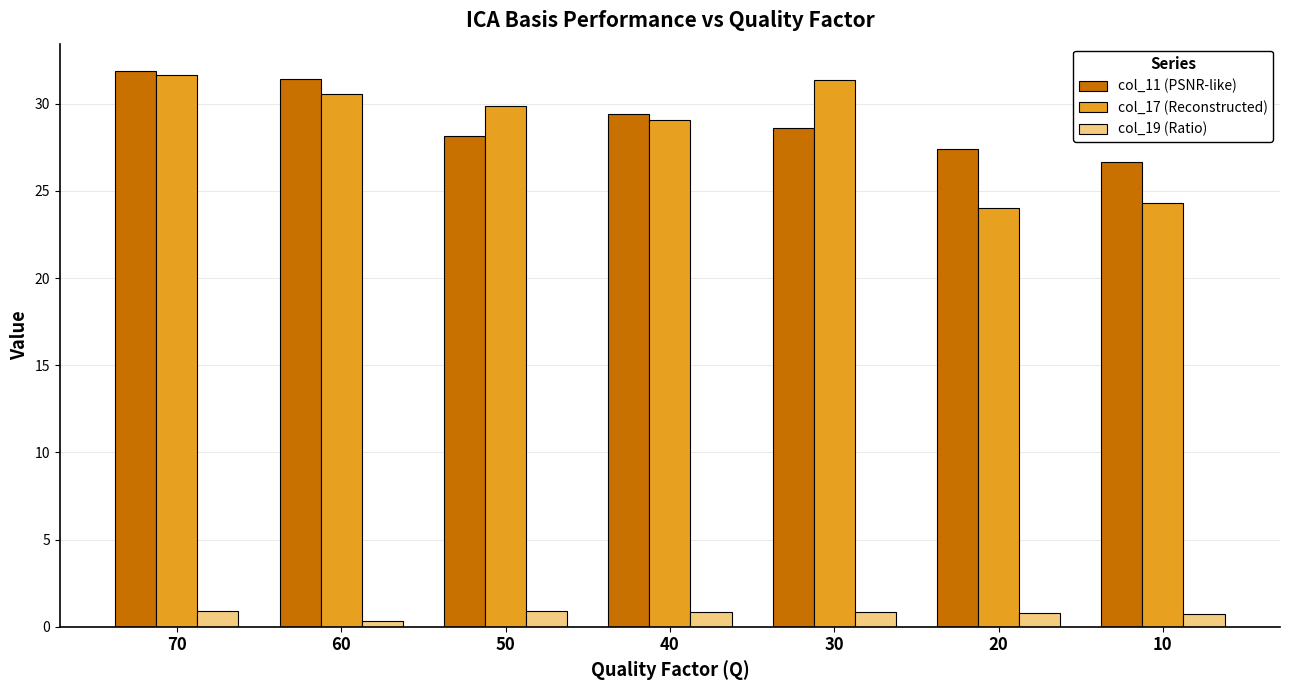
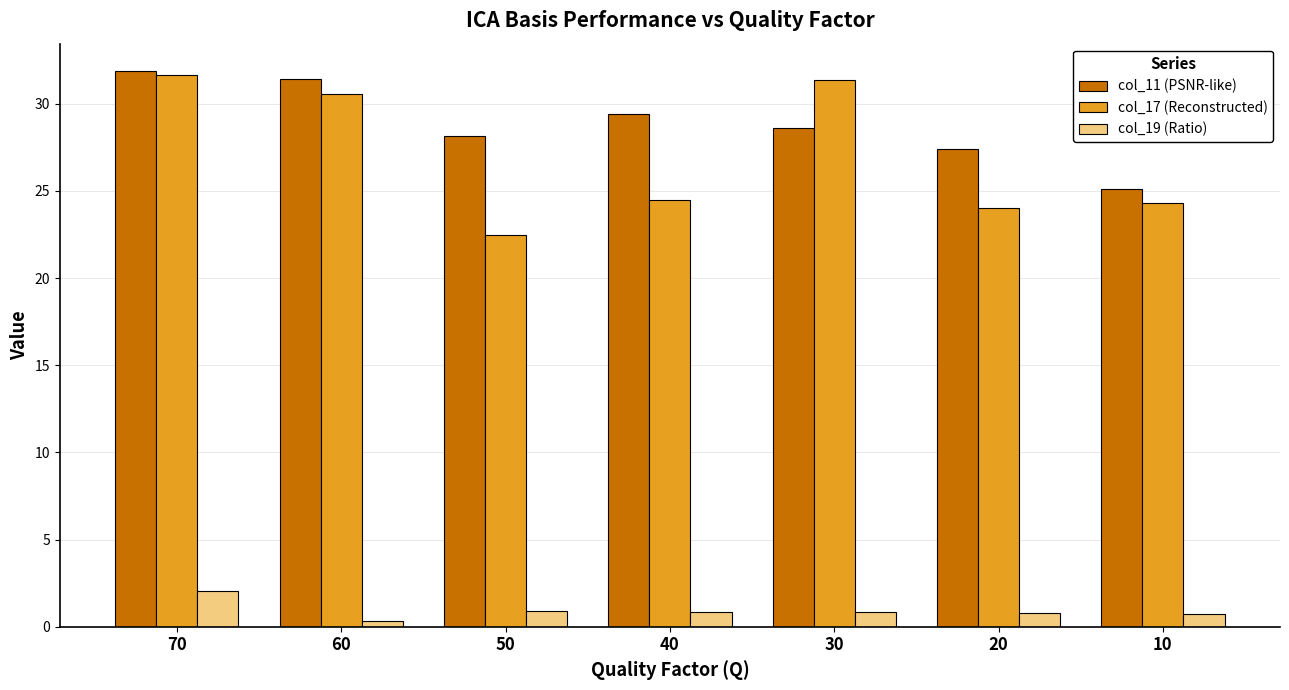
  {
    "col_11 (PSNR-like)": {
      "70": 31.8,
      "60": 31.4,
      "50": 28.2,
      "40": 29.4,
      "30": 28.6,
      "20": 27.4,
-     "10": 26.6
+     "10": 25.1
    },
    "col_17 (Reconstructed)": {
      "70": 31.6,
      "60": 30.5,
-     "50": 29.9,
-     "40": 29.1,
+     "50": 22.5,
+     "40": 24.5,
      "30": 31.3,
      "20": 24.0,
      "10": 24.3
    },
    "col_19 (Ratio)": {
-     "70": 0.9,
+     "70": 2.1,
      "60": 0.4,
      "50": 0.9,
      "40": 0.9,
      "30": 0.8,
      "20": 0.8,
      "10": 0.7
    }
  }
